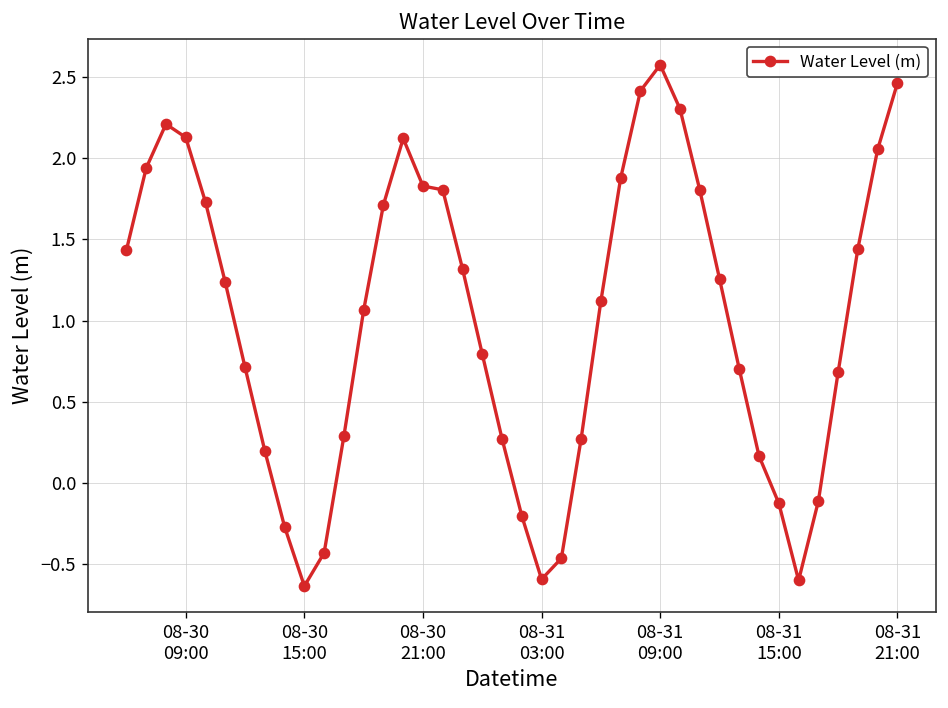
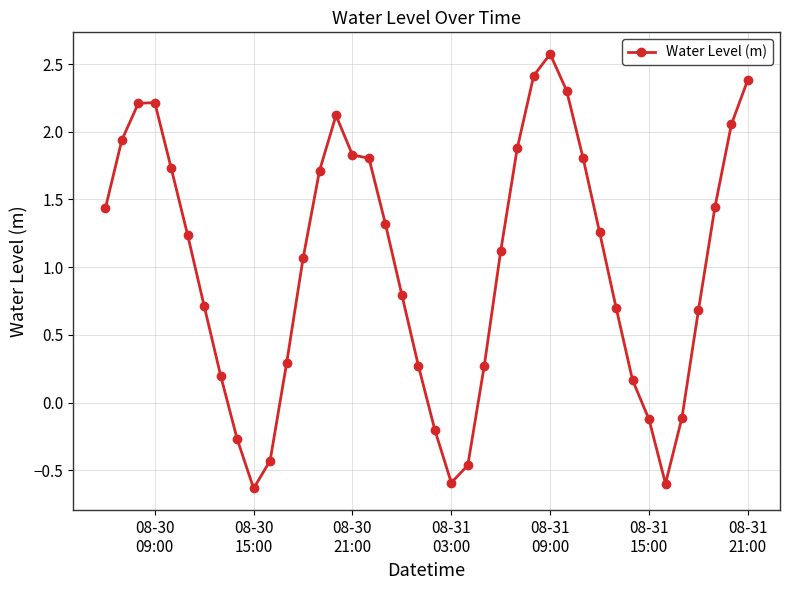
  {
-   "08-30 09:00": 2.13,
+   "08-30 09:00": 2.22,
    "08-30 15:00": -0.63,
    "08-30 21:00": 1.83,
    "08-31 03:00": -0.59,
    "08-31 09:00": 2.57,
    "08-31 15:00": -0.12,
-   "08-31 21:00": 2.46
+   "08-31 21:00": 2.39
  }
